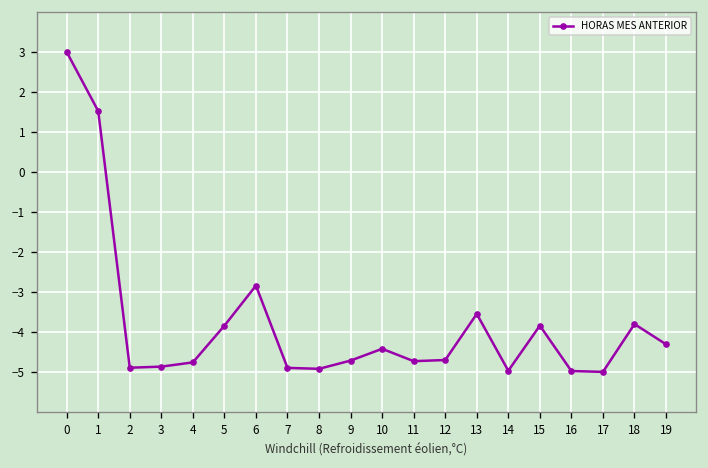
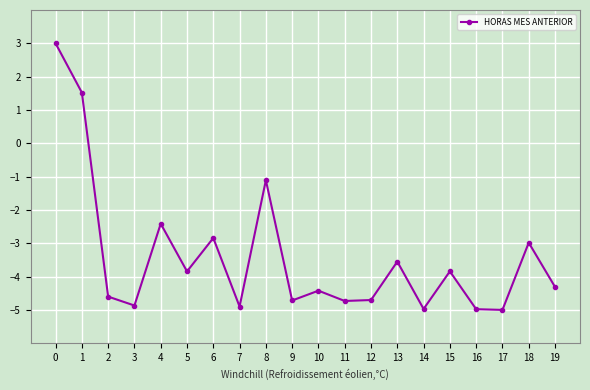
  {
    "0": 3.0,
    "1": 1.5,
-   "2": -4.9,
+   "2": -4.6,
    "3": -4.9,
-   "4": -4.8,
+   "4": -2.4,
    "5": -3.8,
    "6": -2.8,
    "7": -4.9,
-   "8": -4.9,
+   "8": -1.1,
    "9": -4.7,
    "10": -4.4,
    "11": -4.7,
    "12": -4.7,
    "13": -3.6,
    "14": -5.0,
    "15": -3.8,
    "16": -5.0,
    "17": -5.0,
-   "18": -3.8,
+   "18": -3.0,
    "19": -4.3
  }
